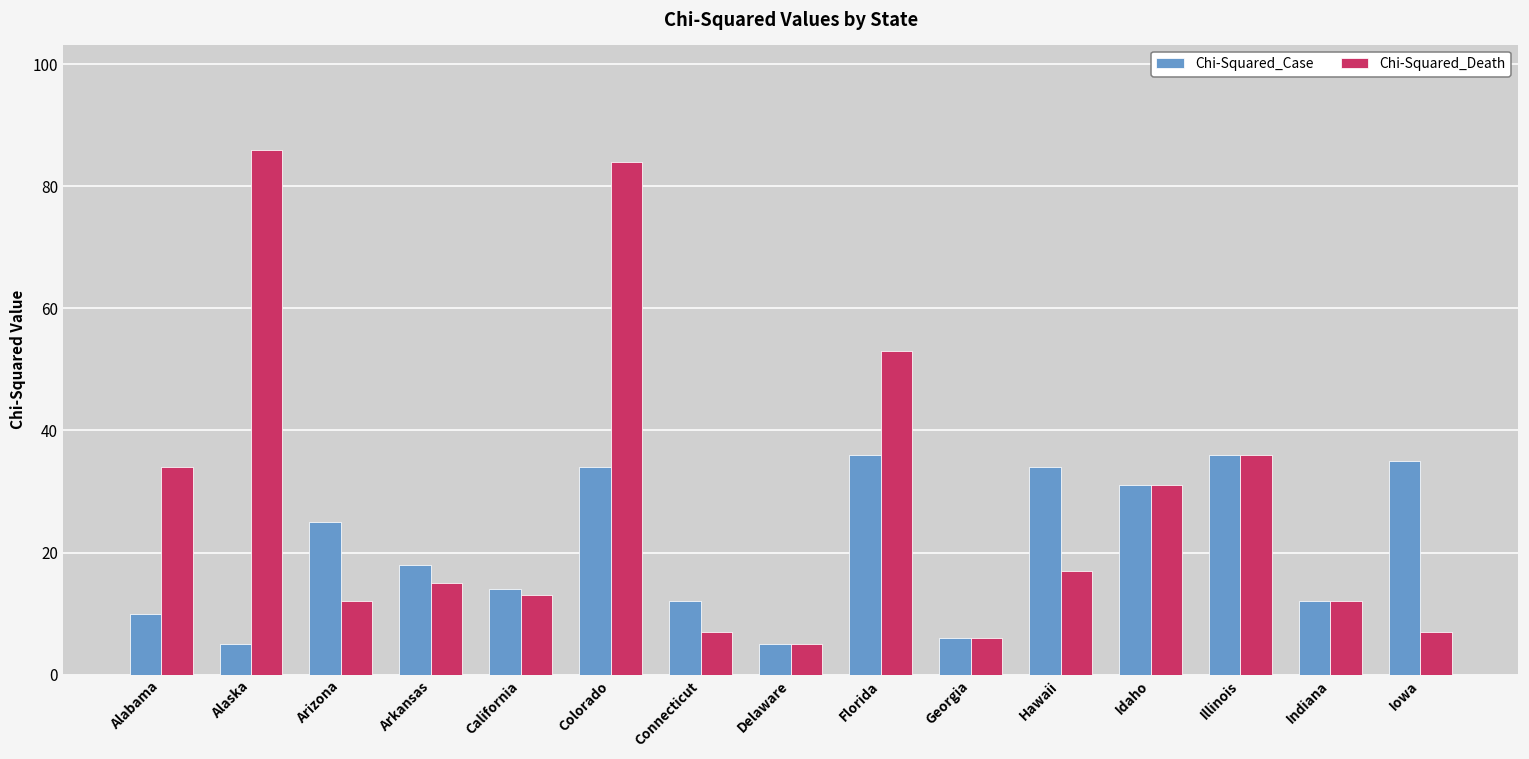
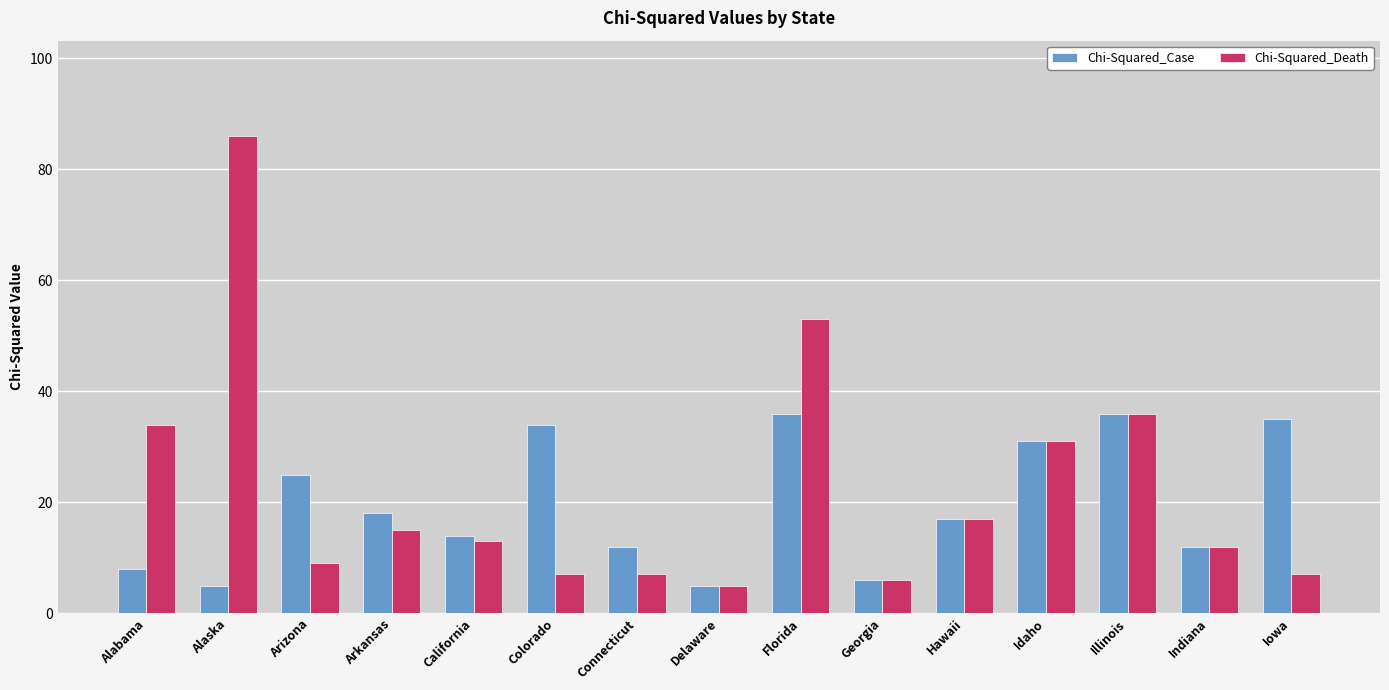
  {
    "Chi-Squared_Case": {
-     "Alabama": 10,
+     "Alabama": 8,
      "Alaska": 5,
      "Arizona": 25,
      "Arkansas": 18,
      "California": 14,
      "Colorado": 34,
      "Connecticut": 12,
      "Delaware": 5,
      "Florida": 36,
      "Georgia": 6,
-     "Hawaii": 34,
+     "Hawaii": 17,
      "Idaho": 31,
      "Illinois": 36,
      "Indiana": 12,
      "Iowa": 35
    },
    "Chi-Squared_Death": {
      "Alabama": 34,
      "Alaska": 86,
-     "Arizona": 12,
+     "Arizona": 9,
      "Arkansas": 15,
      "California": 13,
-     "Colorado": 84,
+     "Colorado": 7,
      "Connecticut": 7,
      "Delaware": 5,
      "Florida": 53,
      "Georgia": 6,
      "Hawaii": 17,
      "Idaho": 31,
      "Illinois": 36,
      "Indiana": 12,
      "Iowa": 7
    }
  }
